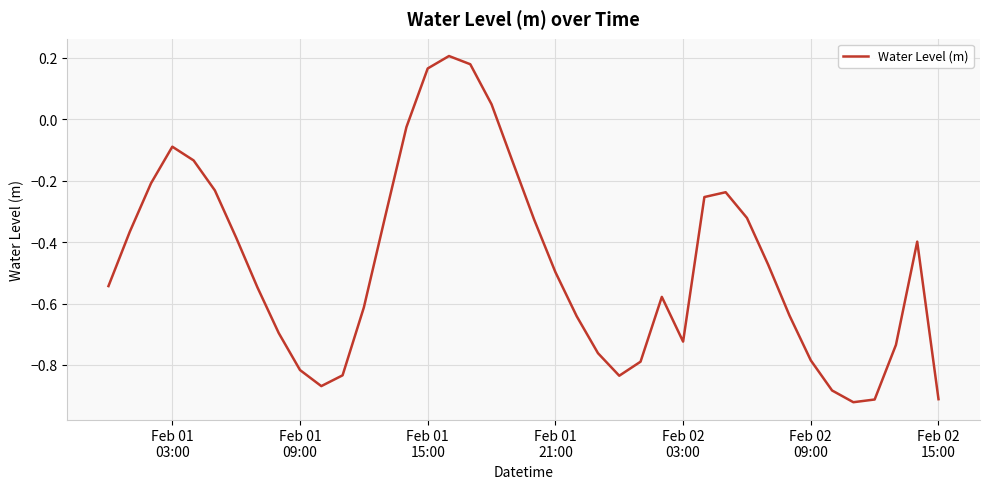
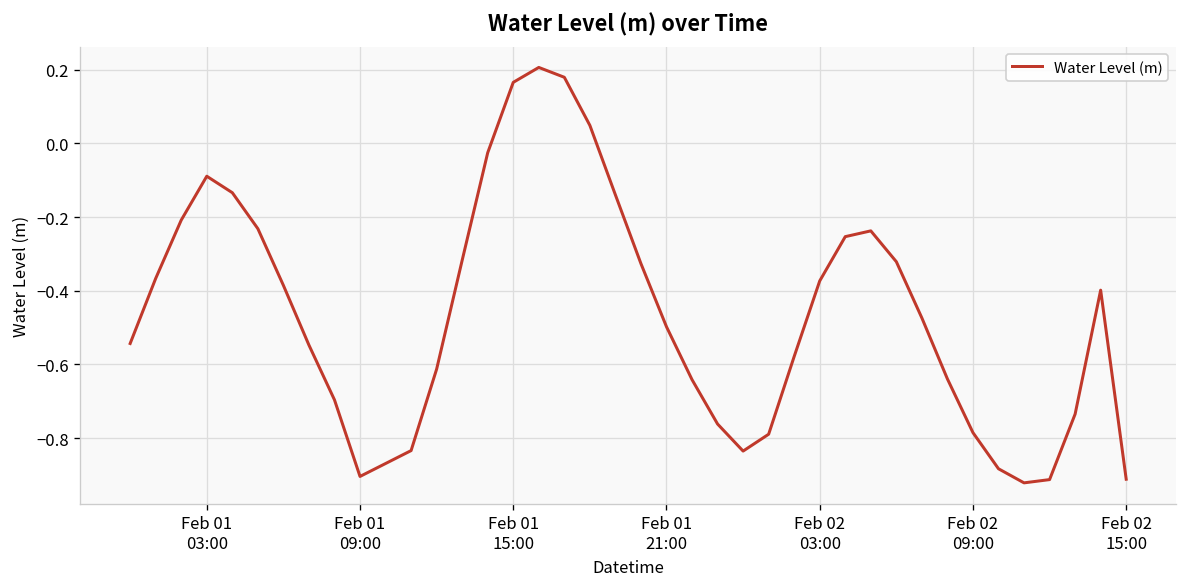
  {
    "Feb 01 03:00": -0.09,
-   "Feb 01 09:00": -0.82,
+   "Feb 01 09:00": -0.90,
    "Feb 01 15:00": 0.17,
    "Feb 01 21:00": -0.50,
-   "Feb 02 03:00": -0.72,
+   "Feb 02 03:00": -0.37,
    "Feb 02 09:00": -0.78,
    "Feb 02 15:00": -0.91
  }
